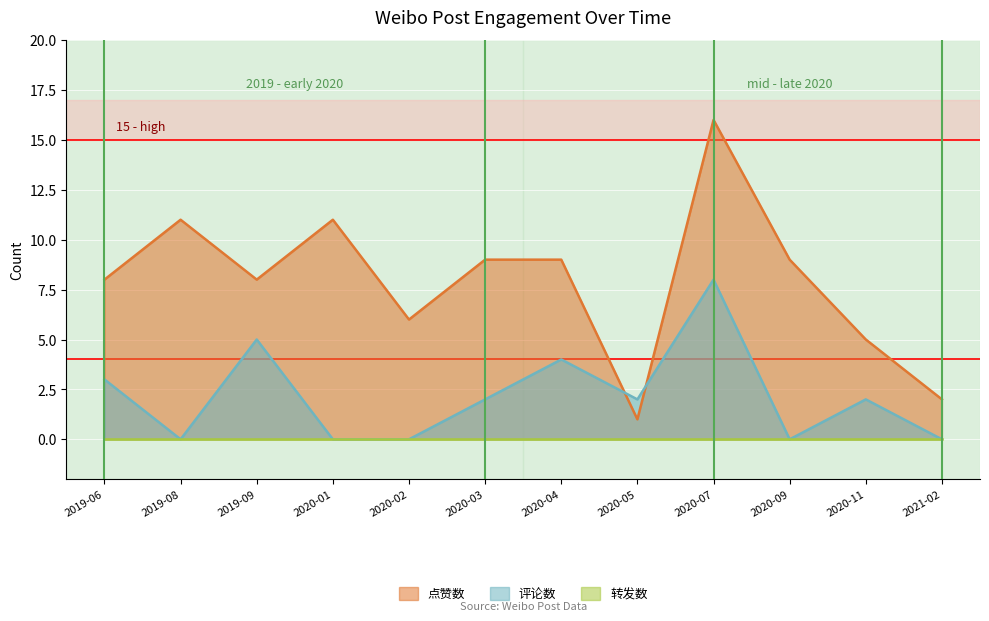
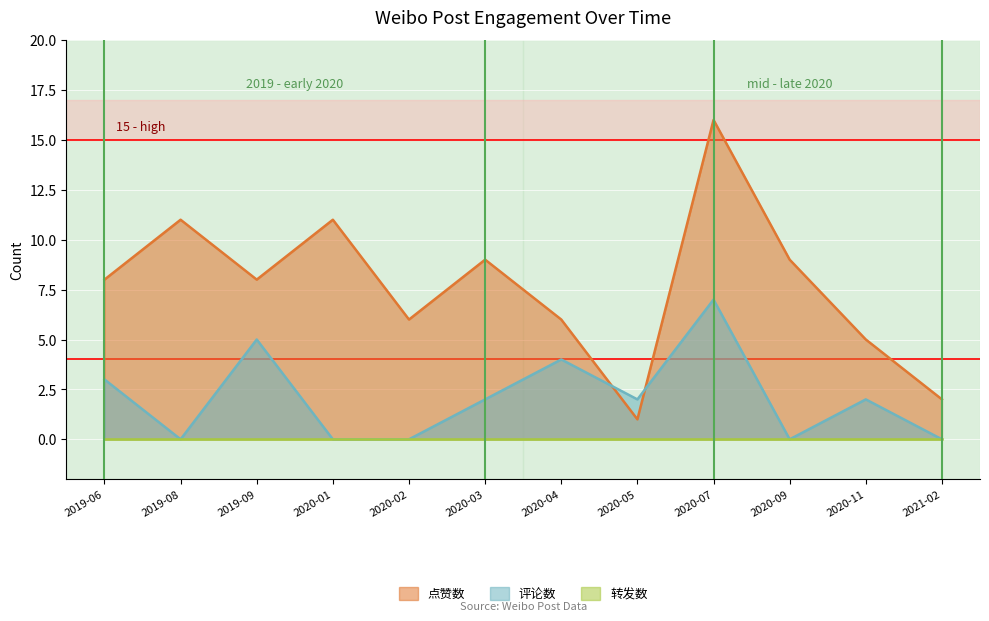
  {
    "点赞数": {
      "2019-06": 8,
      "2019-08": 11,
      "2019-09": 8,
      "2020-01": 11,
      "2020-02": 6,
      "2020-03": 9,
-     "2020-04": 9,
+     "2020-04": 6,
      "2020-05": 1,
      "2020-07": 16,
      "2020-09": 9,
      "2020-11": 5,
      "2021-02": 2
    },
    "评论数": {
      "2019-06": 3,
      "2019-09": 5,
      "2020-03": 2,
      "2020-04": 4,
      "2020-05": 2,
-     "2020-07": 8,
+     "2020-07": 7,
      "2020-11": 2
    },
    "转发数": {
      "2019-06": 0,
      "2019-09": 0,
      "2020-03": 0,
      "2020-04": 0,
      "2020-05": 0,
      "2020-07": 0,
      "2020-11": 0
    }
  }
